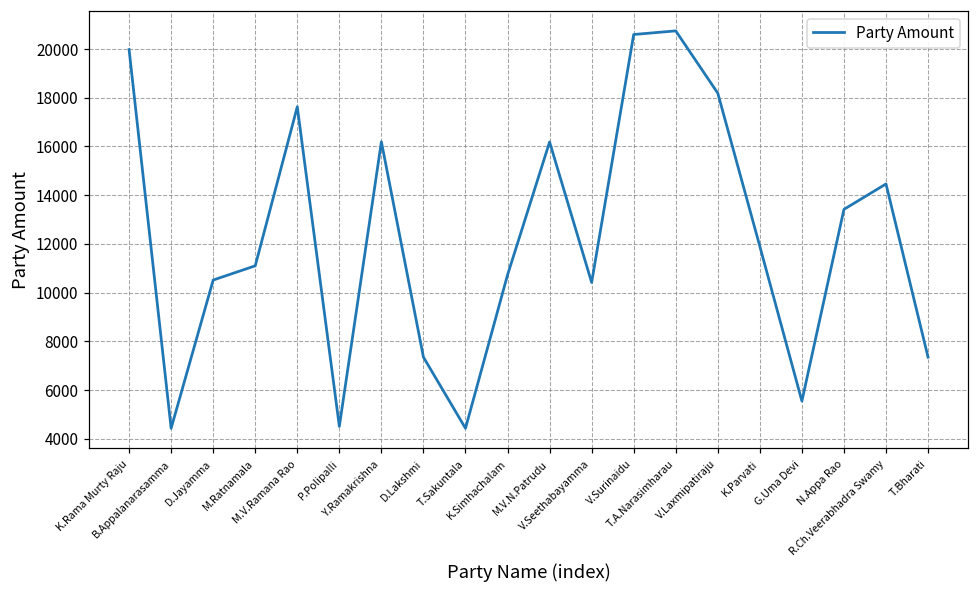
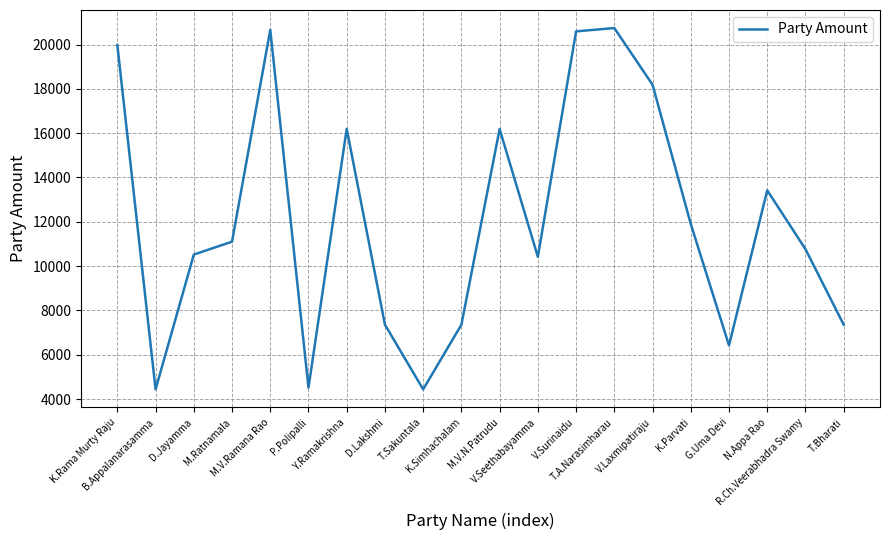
  {
    "K.Rama Murty Raju": 20000,
    "B.Appalanarasamma": 4400,
    "D.Jayamma": 10500,
    "M.Ratnamala": 11100,
-   "M.V.Ramana Rao": 17600,
+   "M.V.Ramana Rao": 20700,
    "P.Polipalli": 4500,
    "Y.Ramakrishna": 16200,
    "D.Lakshmi": 7400,
    "T.Sakuntala": 4400,
-   "K.Simhachalam": 10700,
+   "K.Simhachalam": 7400,
    "M.V.N.Patrudu": 16200,
    "V.Seethabayamma": 10400,
    "V.Surinaidu": 20600,
    "T.A.Narasimharau": 20700,
    "V.Laxmipatiraju": 18200,
    "K.Parvati": 11900,
-   "G.Uma Devi": 5600,
+   "G.Uma Devi": 6400,
    "N.Appa Rao": 13400,
-   "R.Ch.Veerabhadra Swamy": 14500,
+   "R.Ch.Veerabhadra Swamy": 10800,
    "T.Bharati": 7400
  }
